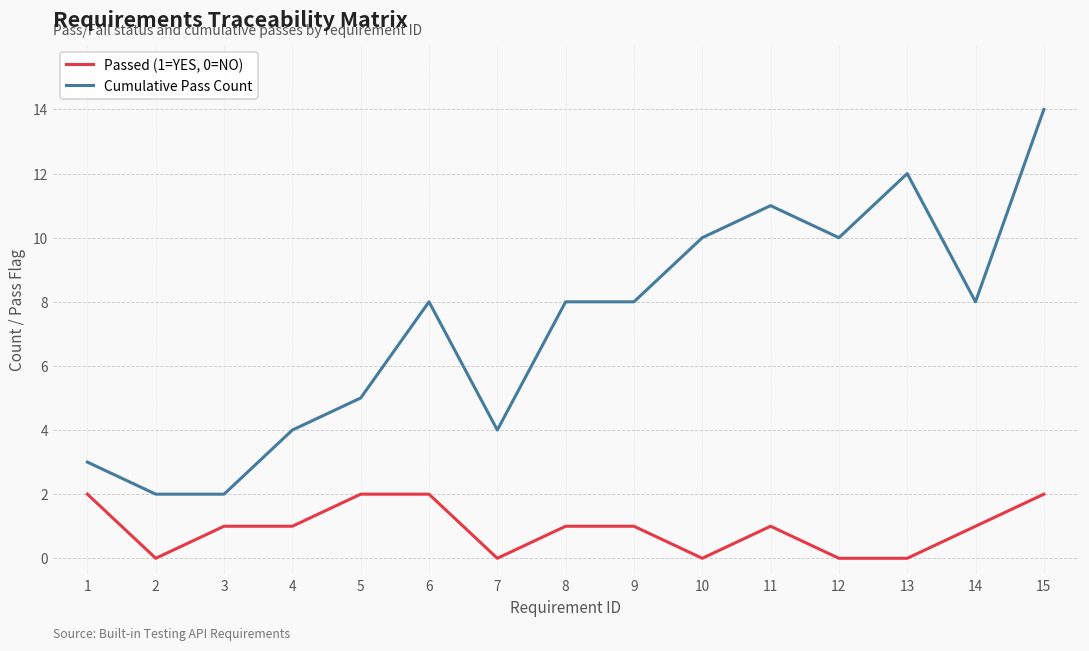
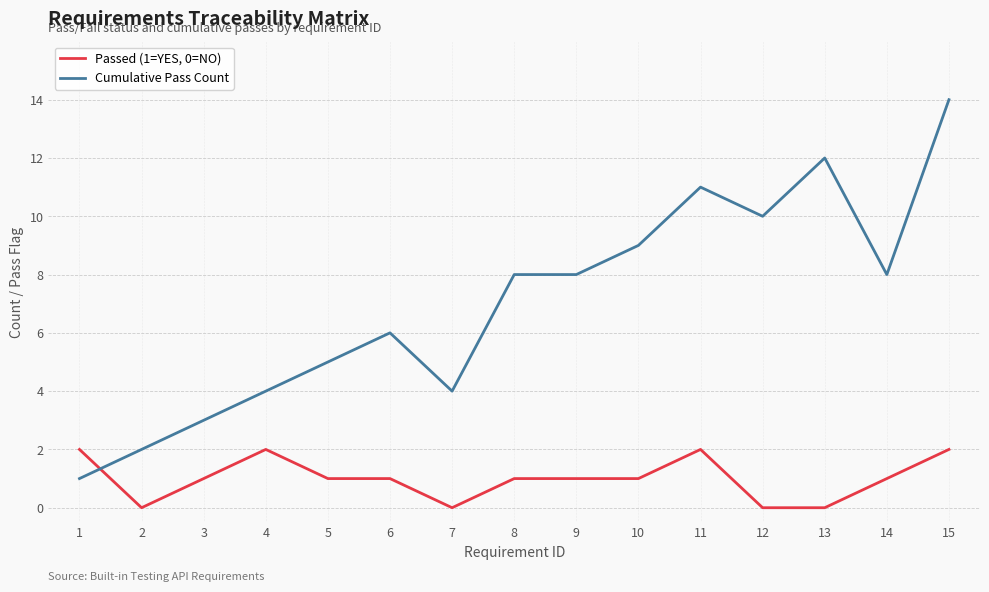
  {
    "Passed (1=YES, 0=NO)": {
      "1": 2,
      "2": 0,
      "3": 1,
-     "4": 1,
-     "5": 2,
-     "6": 2,
+     "4": 2,
+     "5": 1,
+     "6": 1,
      "7": 0,
      "8": 1,
      "9": 1,
-     "10": 0,
-     "11": 1,
+     "10": 1,
+     "11": 2,
      "12": 0,
      "13": 0,
      "14": 1,
      "15": 2
    },
    "Cumulative Pass Count": {
-     "1": 3,
+     "1": 1,
      "2": 2,
-     "3": 2,
+     "3": 3,
      "4": 4,
      "5": 5,
-     "6": 8,
+     "6": 6,
      "7": 4,
      "8": 8,
      "9": 8,
-     "10": 10,
+     "10": 9,
      "11": 11,
      "12": 10,
      "13": 12,
      "14": 8,
      "15": 14
    }
  }
